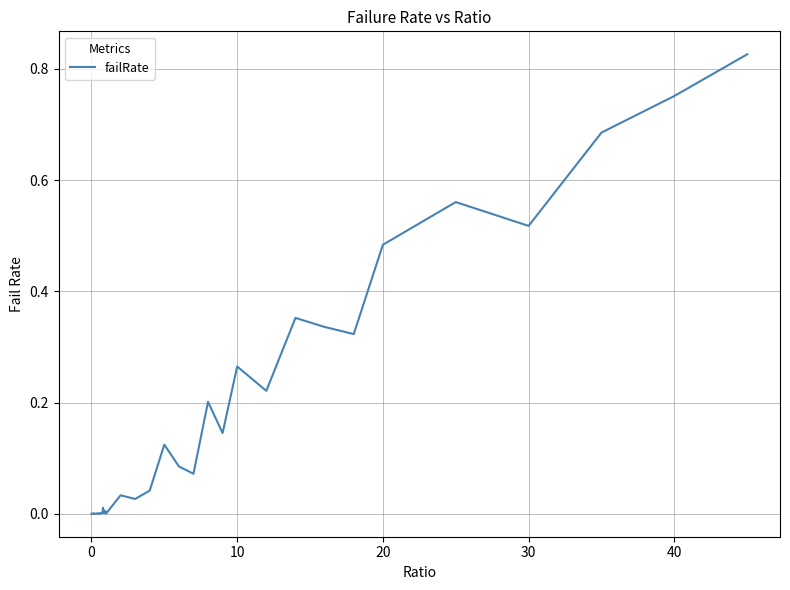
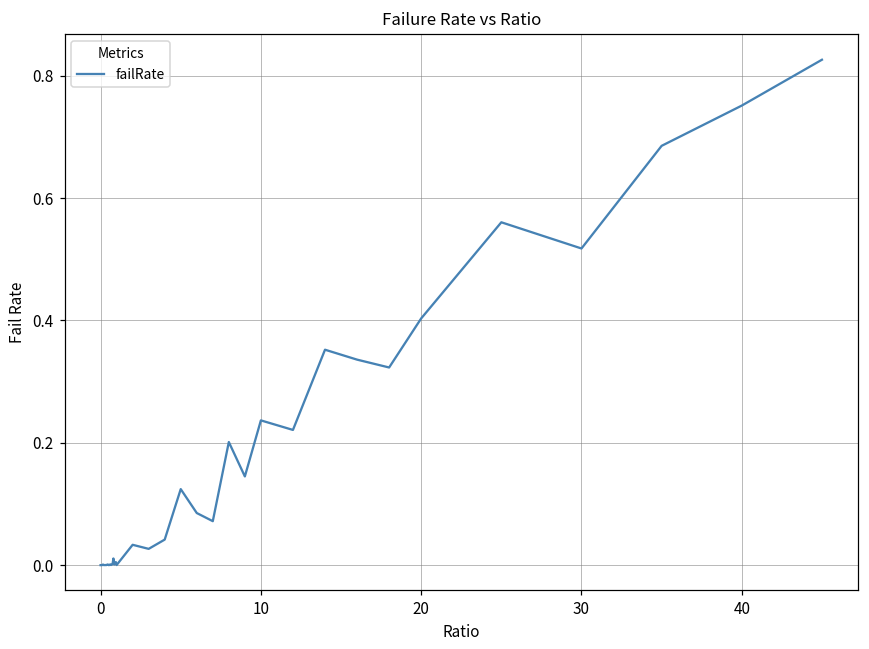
  {
    "0": 0.00,
-   "10": 0.26,
-   "20": 0.48,
+   "10": 0.24,
+   "20": 0.40,
    "30": 0.52,
    "40": 0.75
  }
